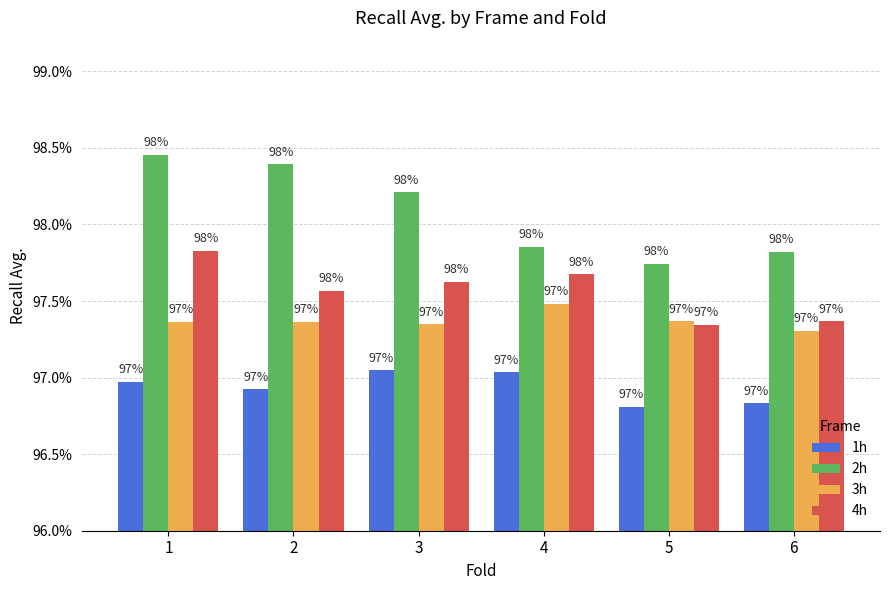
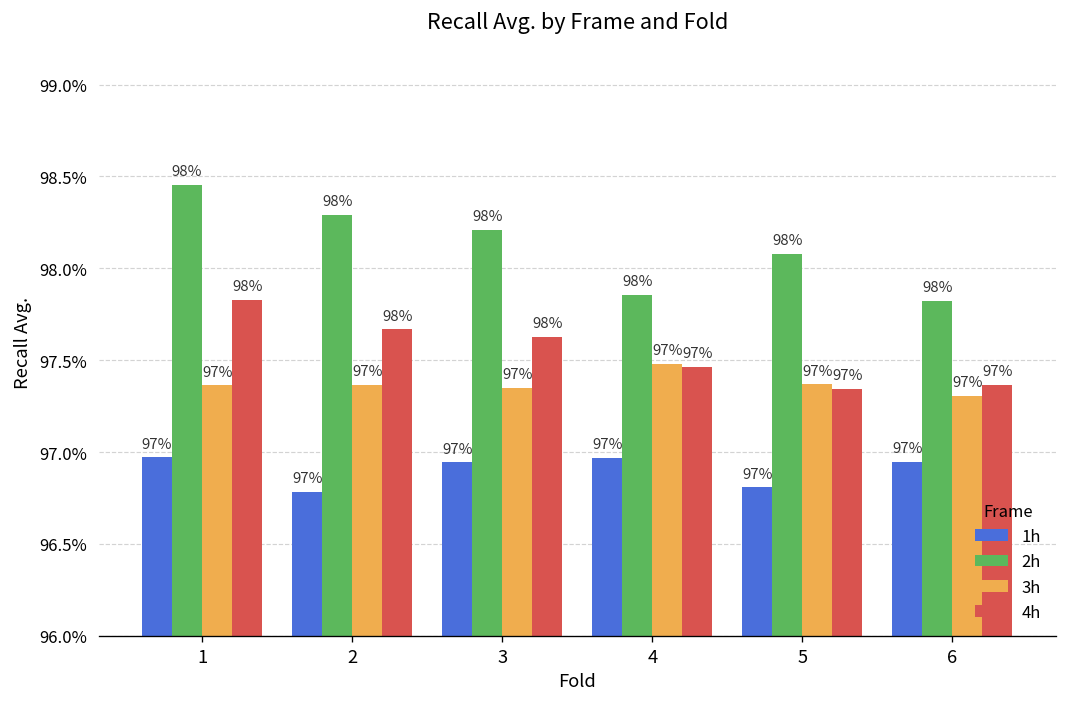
  {
    "1h": {
-     "2": "96.92%",
-     "3": "97.05%",
-     "4": "97.03%",
-     "6": "96.83%"
+     "2": "96.78%",
+     "3": "96.94%",
+     "4": "96.97%",
+     "6": "96.95%"
    },
    "2h": {
-     "2": "98.39%",
-     "5": "97.74%"
+     "2": "98.29%",
+     "5": "98.08%"
    },
    "3h": {
      "1": "97%",
      "2": "97%",
      "3": "97%",
      "4": "97%",
      "5": "97%",
      "6": "97%"
    },
    "4h": {
      "1": "98%",
-     "2": "97.57%",
+     "2": "97.67%",
      "3": "98%",
-     "4": "98%",
+     "4": "97%",
      "5": "97%",
      "6": "97%"
    }
  }
